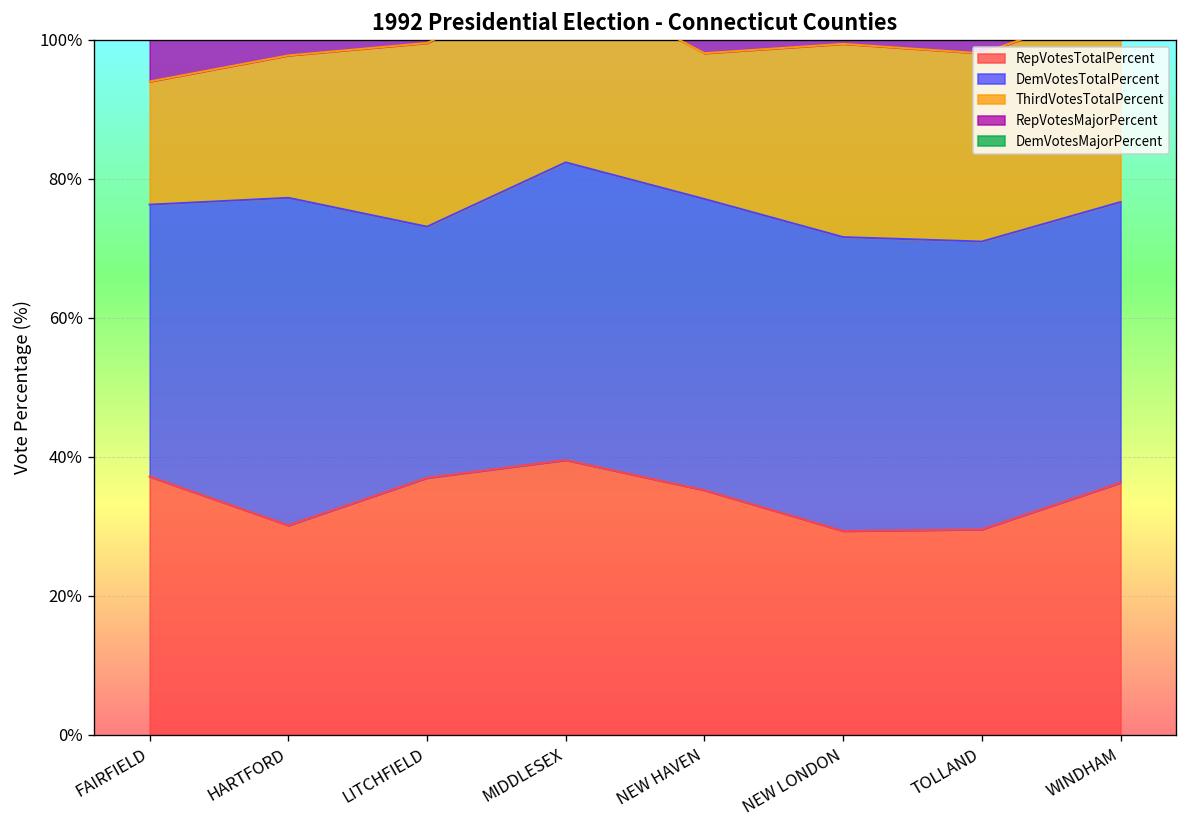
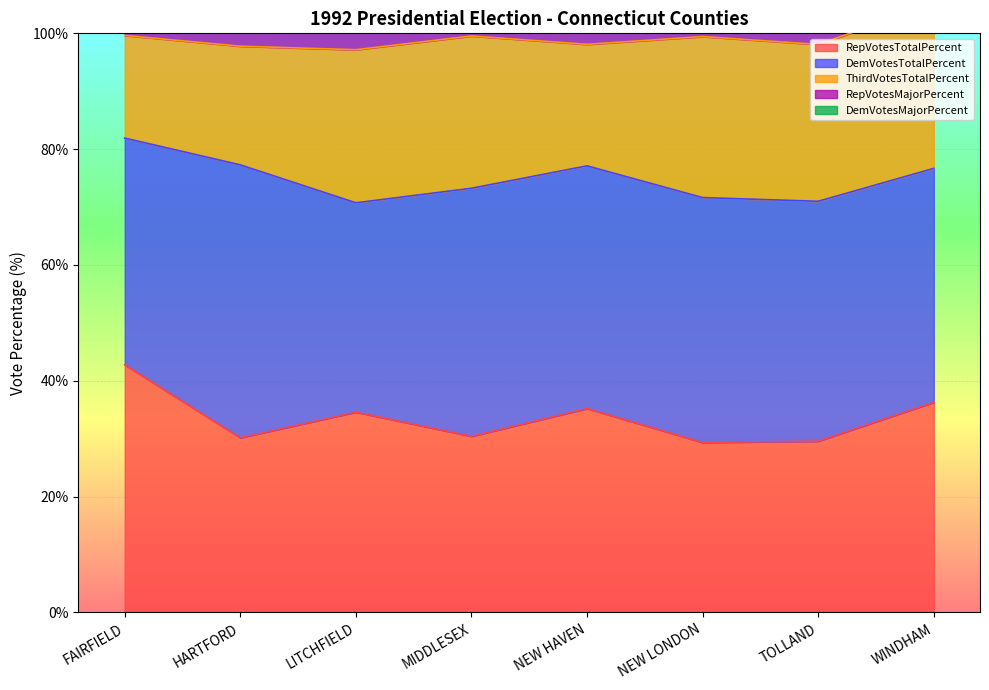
  {
    "RepVotesTotalPercent": {
-     "FAIRFIELD": "37%",
+     "FAIRFIELD": "43%",
      "HARTFORD": "30%",
-     "LITCHFIELD": "37%",
-     "MIDDLESEX": "40%",
+     "LITCHFIELD": "35%",
+     "MIDDLESEX": "30%",
      "NEW HAVEN": "35%",
      "NEW LONDON": "29%",
      "TOLLAND": "30%",
      "WINDHAM": "36%"
    },
    "DemVotesTotalPercent": {
      "FAIRFIELD": "39%",
      "HARTFORD": "47%",
      "LITCHFIELD": "36%",
      "MIDDLESEX": "43%",
      "NEW HAVEN": "42%",
      "NEW LONDON": "42%",
      "TOLLAND": "41%",
      "WINDHAM": "40%"
    },
    "ThirdVotesTotalPercent": {
      "FAIRFIELD": "18%",
      "HARTFORD": "20%",
      "LITCHFIELD": "26%",
      "NEW HAVEN": "21%",
      "NEW LONDON": "28%"
    }
  }
